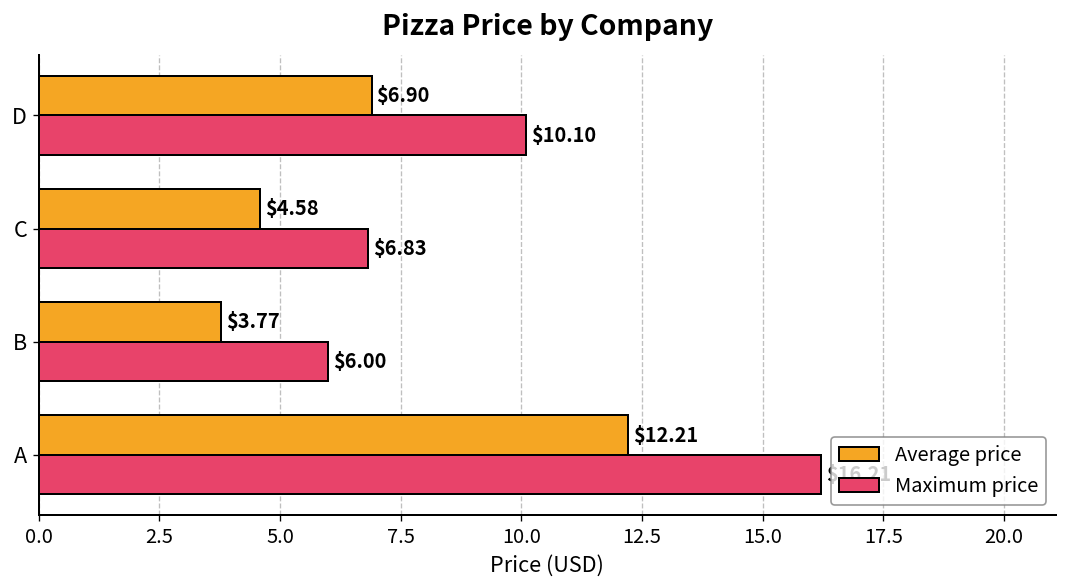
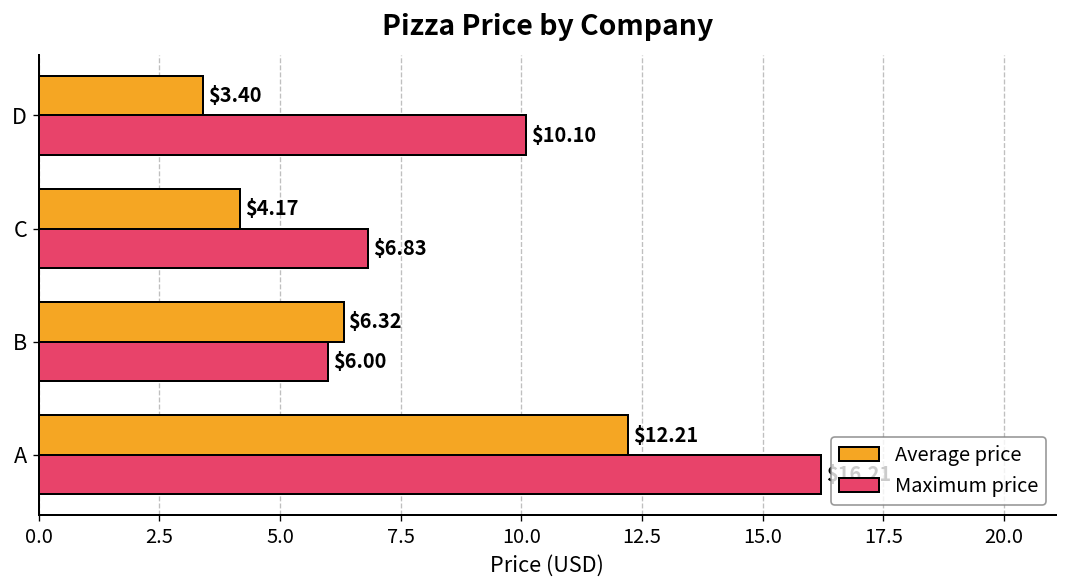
  {
    "Average price": {
-     "D": "$6.90",
-     "C": "$4.58",
-     "B": "$3.77",
+     "D": "$3.40",
+     "C": "$4.17",
+     "B": "$6.32",
      "A": "$12.21"
    },
    "Maximum price": {
      "D": "$10.10",
      "C": "$6.83",
      "B": "$6.00"
    }
  }
